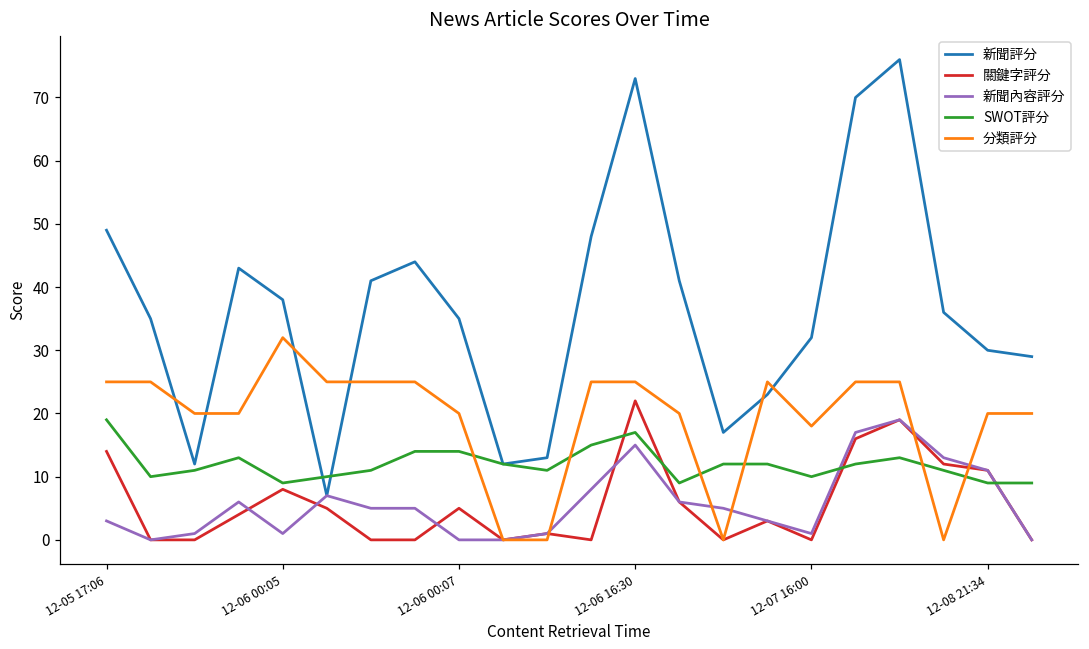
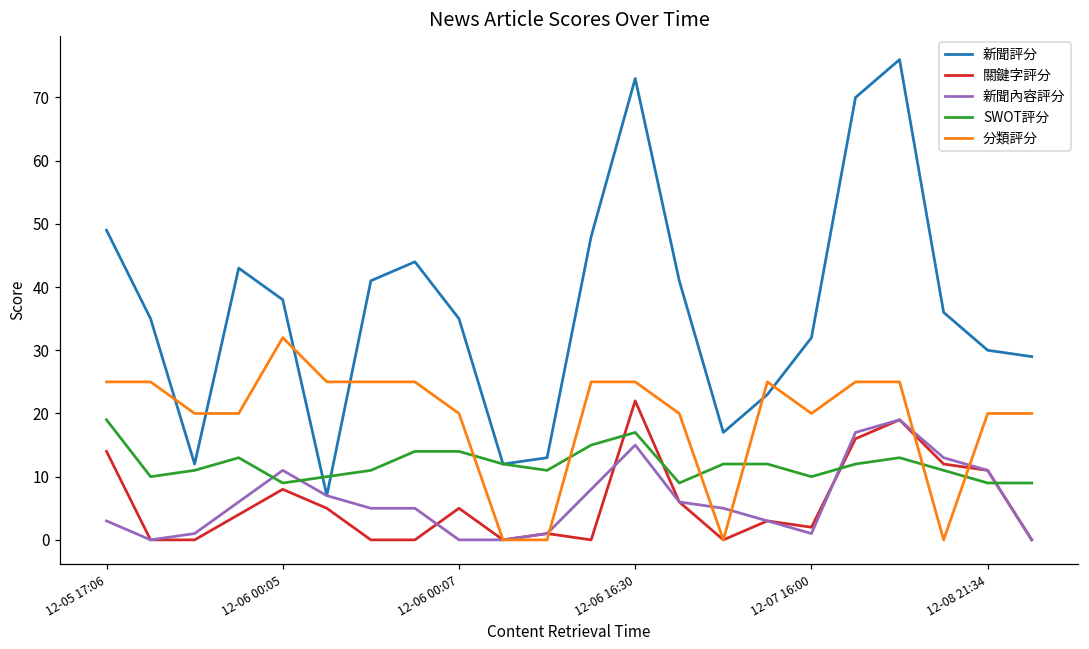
  {
    "新聞評分": {
      "12-05 17:06": 49,
      "12-06 00:05": 38,
      "12-06 00:07": 35,
      "12-06 16:30": 73,
      "12-07 16:00": 32,
      "12-08 21:34": 30
    },
    "關鍵字評分": {
      "12-05 17:06": 14,
      "12-06 00:05": 8,
      "12-06 00:07": 5,
      "12-06 16:30": 22,
-     "12-07 16:00": 0
+     "12-07 16:00": 2
    },
    "新聞內容評分": {
      "12-05 17:06": 3,
-     "12-06 00:05": 1,
+     "12-06 00:05": 11,
      "12-06 00:07": 0,
      "12-06 16:30": 15,
      "12-07 16:00": 1
    },
    "SWOT評分": {
      "12-05 17:06": 19,
      "12-06 00:05": 9,
      "12-06 00:07": 14,
      "12-06 16:30": 17,
      "12-07 16:00": 10,
      "12-08 21:34": 9
    },
    "分類評分": {
      "12-05 17:06": 25,
      "12-06 00:05": 32,
      "12-06 00:07": 20,
      "12-06 16:30": 25,
-     "12-07 16:00": 18,
+     "12-07 16:00": 20,
      "12-08 21:34": 20
    }
  }
